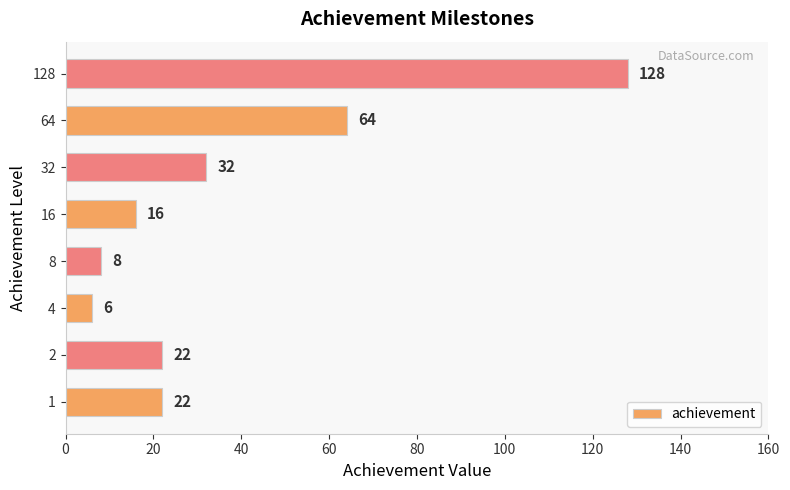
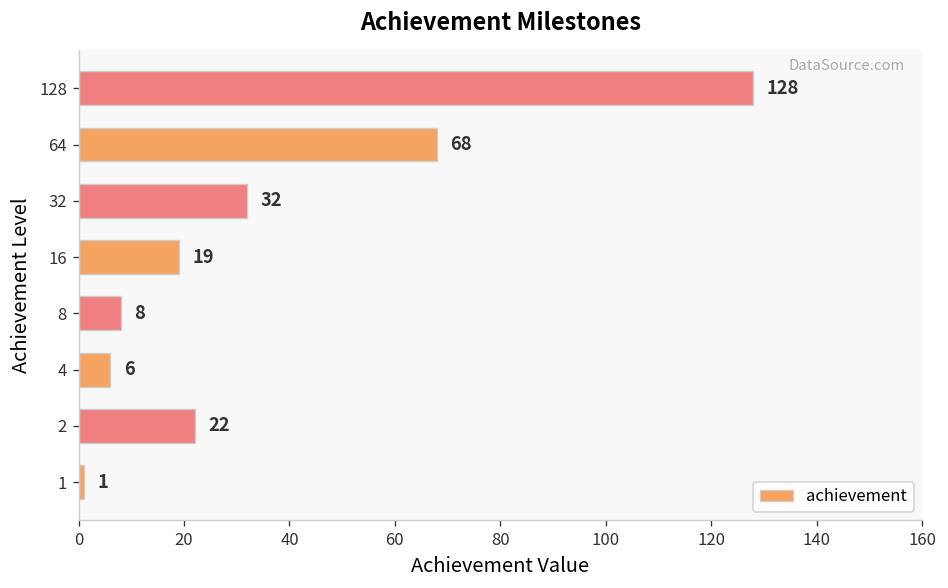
  {
    "128": 128,
-   "64": 64,
+   "64": 68,
    "32": 32,
-   "16": 16,
+   "16": 19,
    "8": 8,
    "4": 6,
    "2": 22,
-   "1": 22
+   "1": 1
  }
